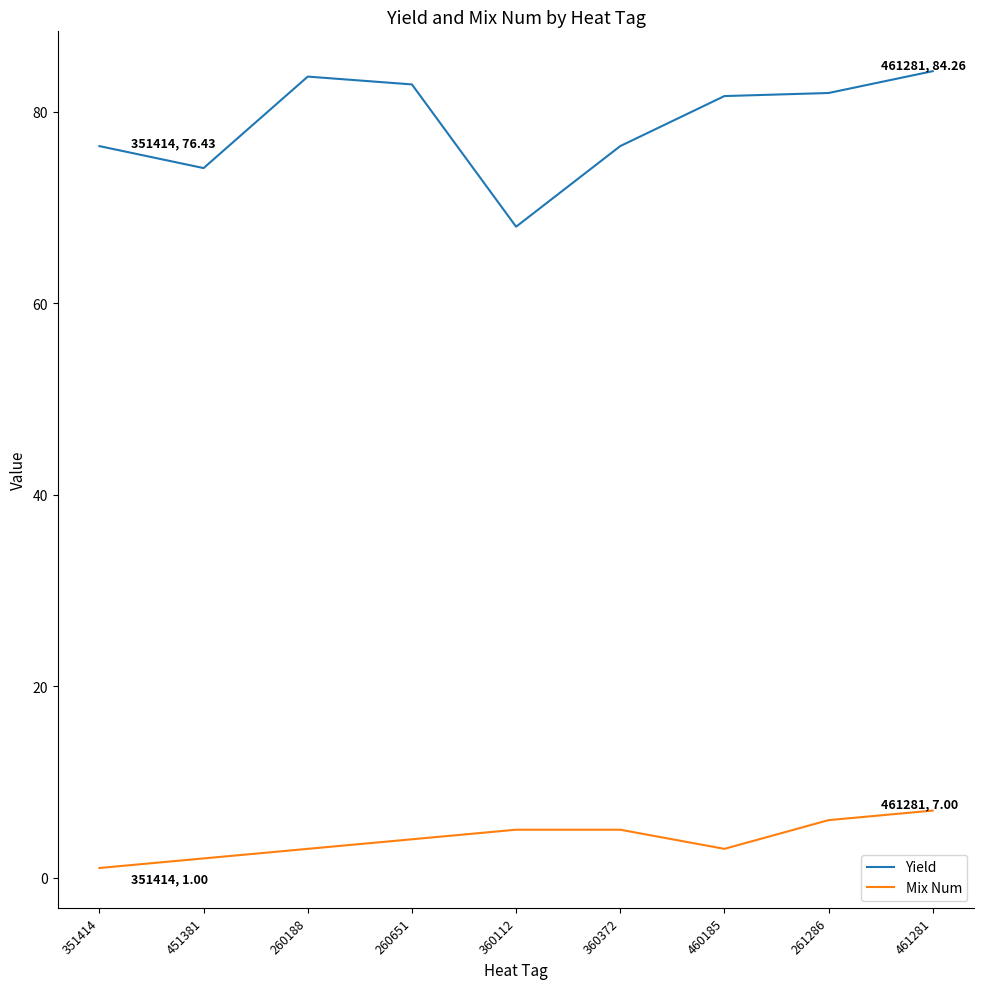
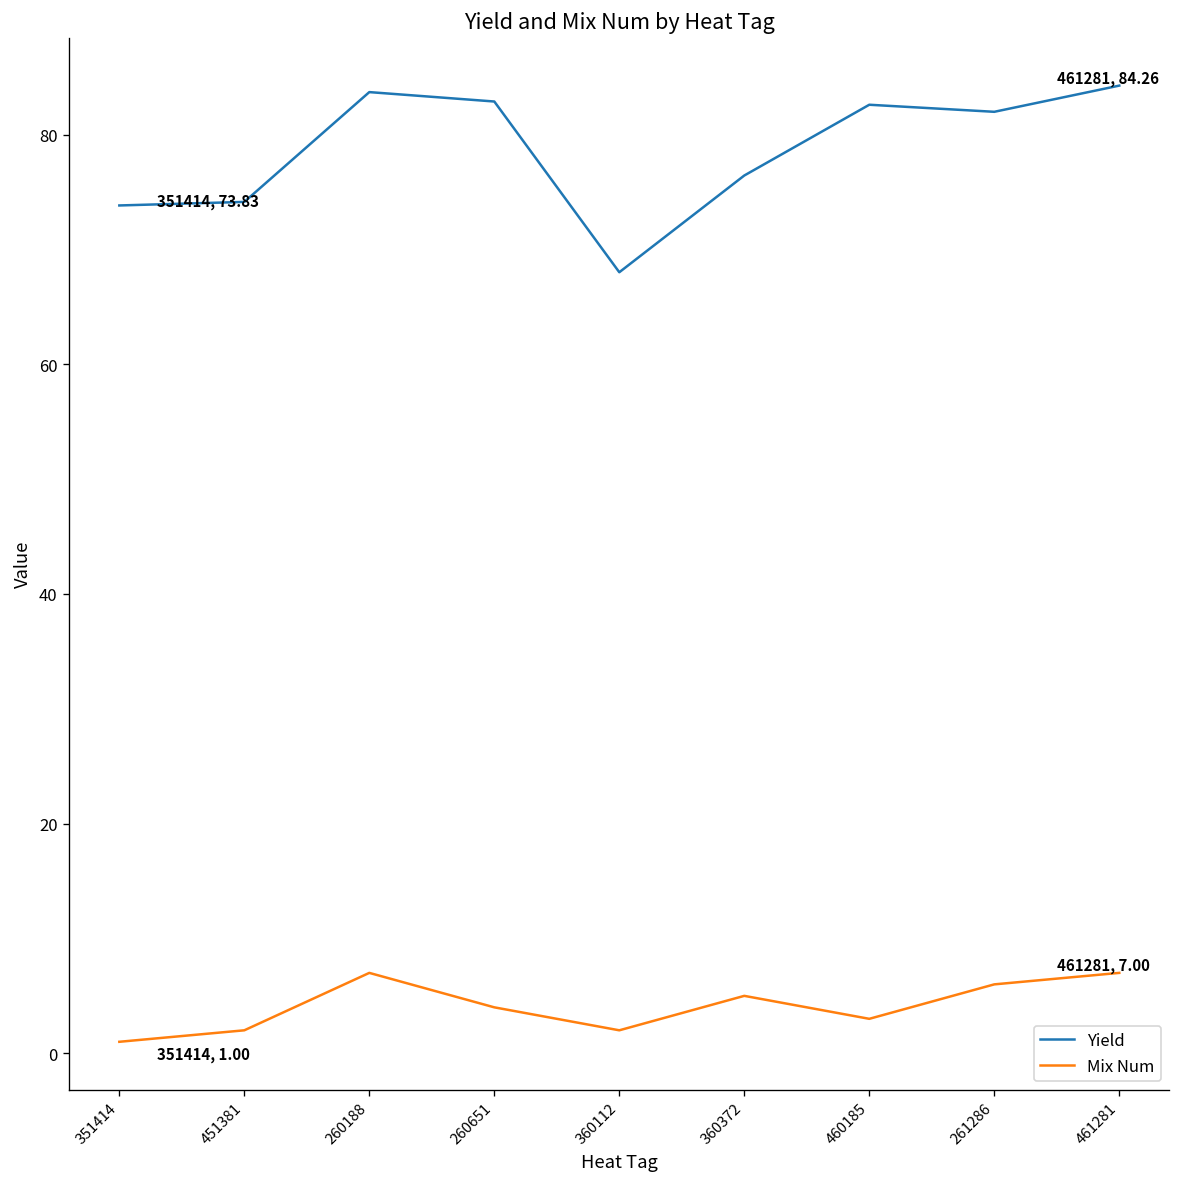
  {
    "Yield": {
-     "351414": 76.43,
-     "460185": 82,
+     "351414": 73.83,
+     "460185": 83,
      "461281": 84.26
    },
    "Mix Num": {
      "351414": 1,
-     "260188": 3,
+     "260188": 7,
      "260651": 4,
-     "360112": 5,
+     "360112": 2,
      "360372": 5,
      "460185": 3,
      "261286": 6
    }
  }
